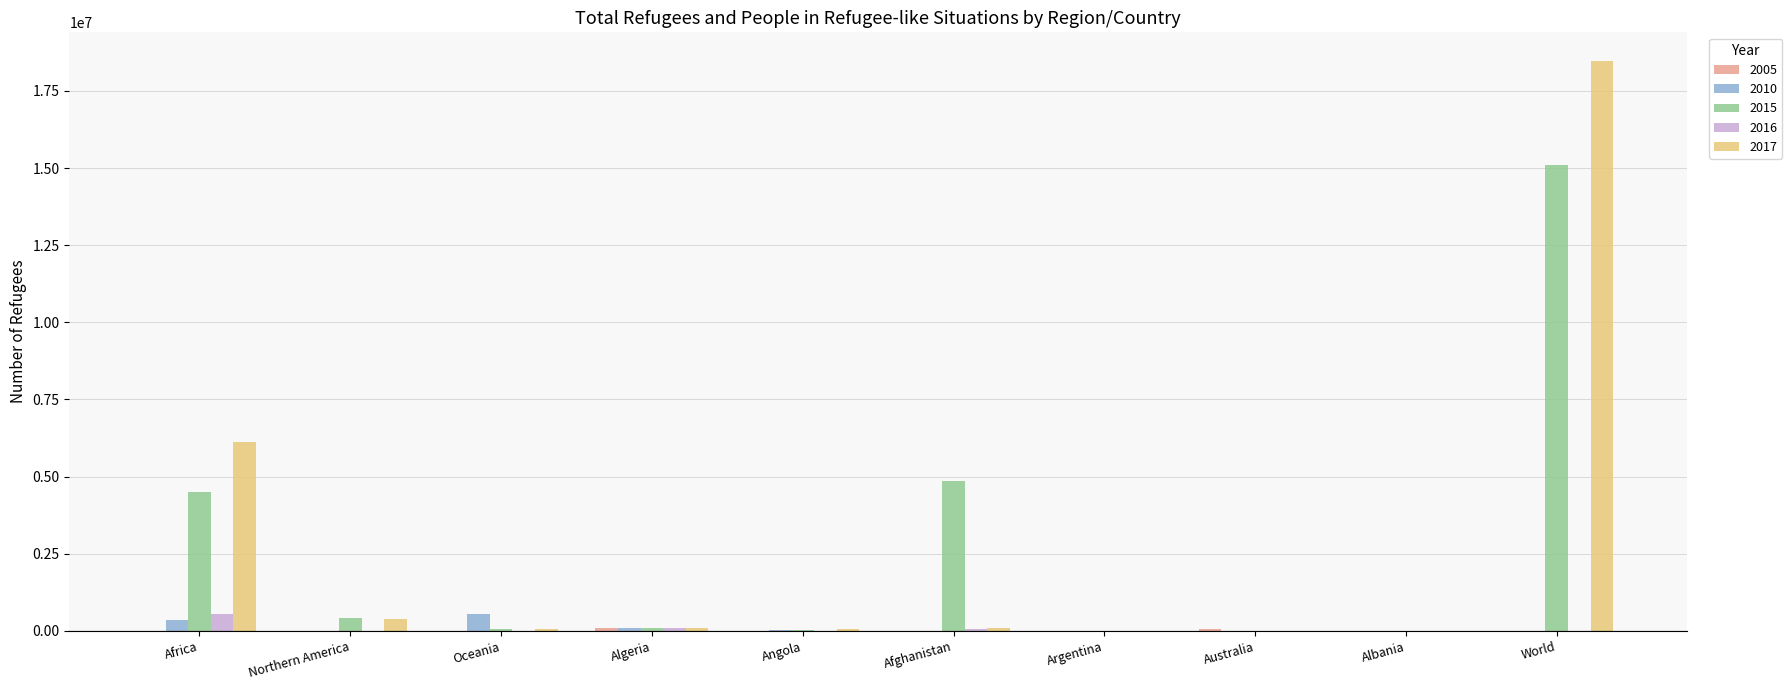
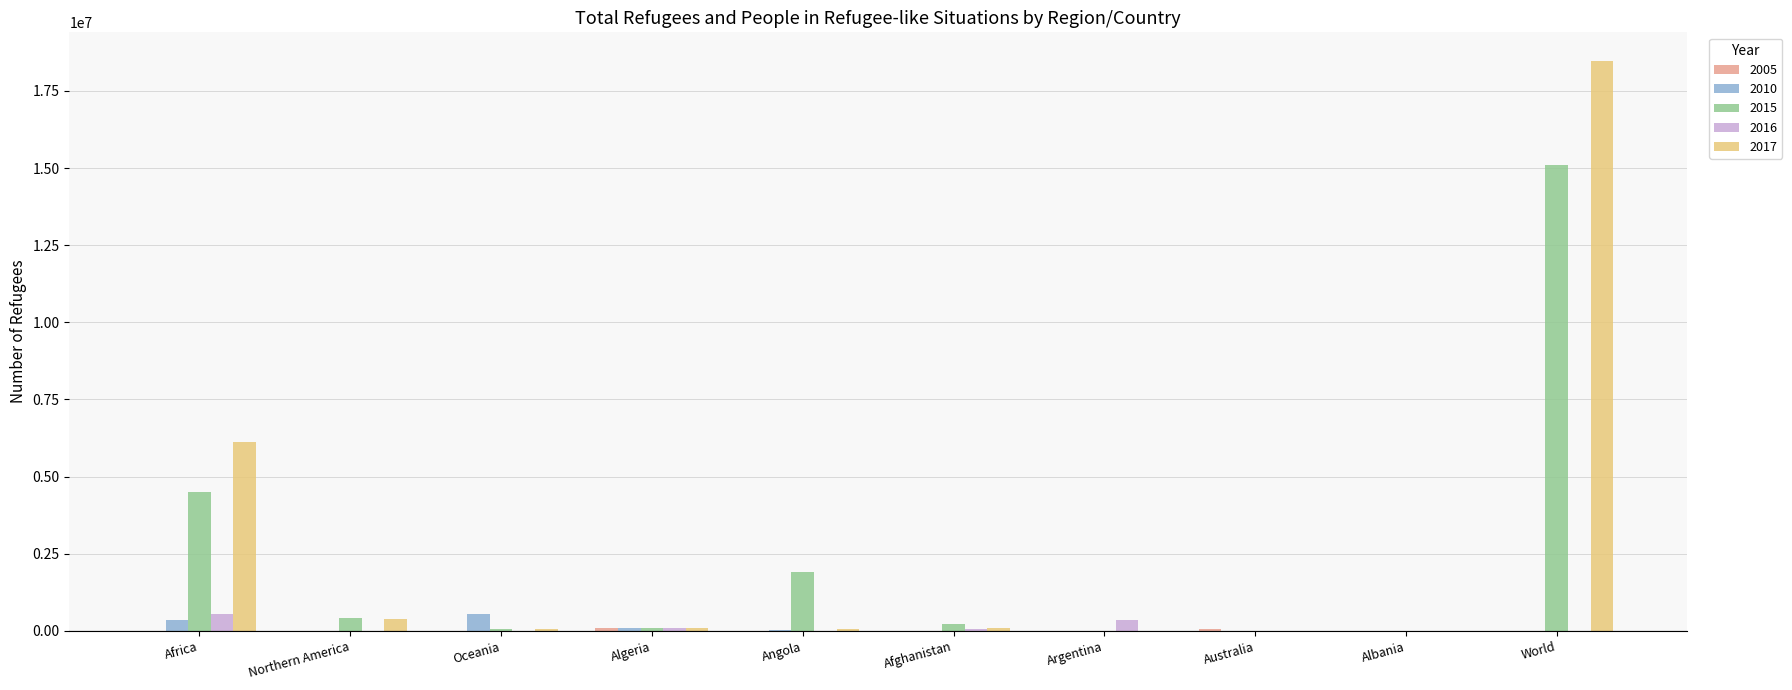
  {
    "2010": {
      "Africa": 400000,
      "Northern America": 0,
      "Oceania": 600000,
      "Algeria": 100000,
      "Australia": 0,
      "World": 0
    },
    "2015": {
      "Africa": 4500000,
      "Northern America": 400000,
      "Algeria": 100000,
-     "Angola": 0,
-     "Afghanistan": 4900000,
+     "Angola": 1900000,
+     "Afghanistan": 200000,
      "Australia": 0,
      "World": 15100000
    },
    "2016": {
      "Africa": 500000,
      "Northern America": 0,
      "Oceania": 0,
      "Algeria": 100000,
      "Angola": 0,
-     "Argentina": 0,
+     "Argentina": 400000,
      "Australia": 0,
      "World": 0
    }
  }
